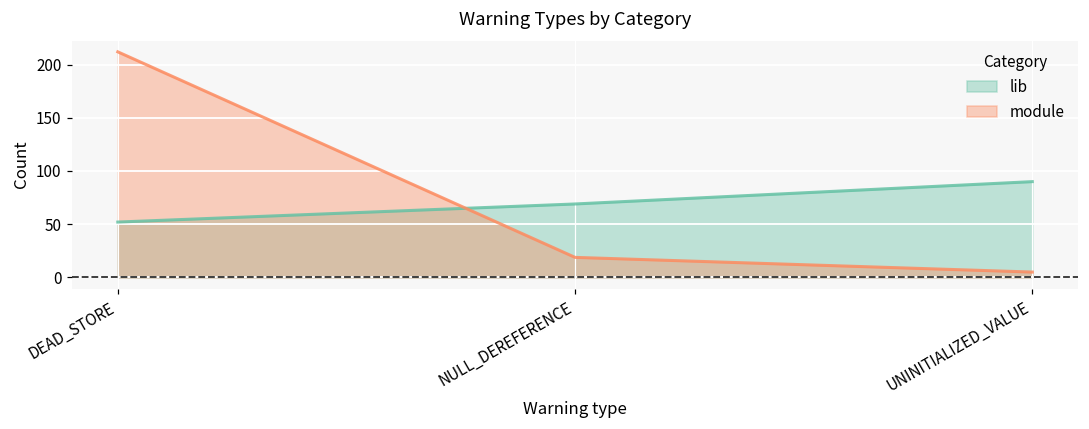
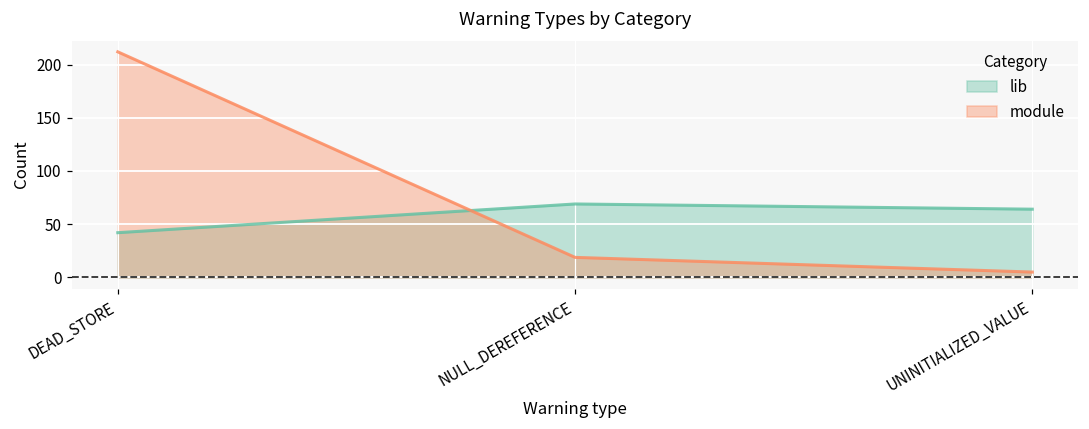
  {
    "lib": {
-     "DEAD_STORE": 50,
+     "DEAD_STORE": 40,
      "NULL_DEREFERENCE": 70,
-     "UNINITIALIZED_VALUE": 90
+     "UNINITIALIZED_VALUE": 60
    },
    "module": {
      "DEAD_STORE": 210,
      "NULL_DEREFERENCE": 20,
      "UNINITIALIZED_VALUE": 10
    }
  }
